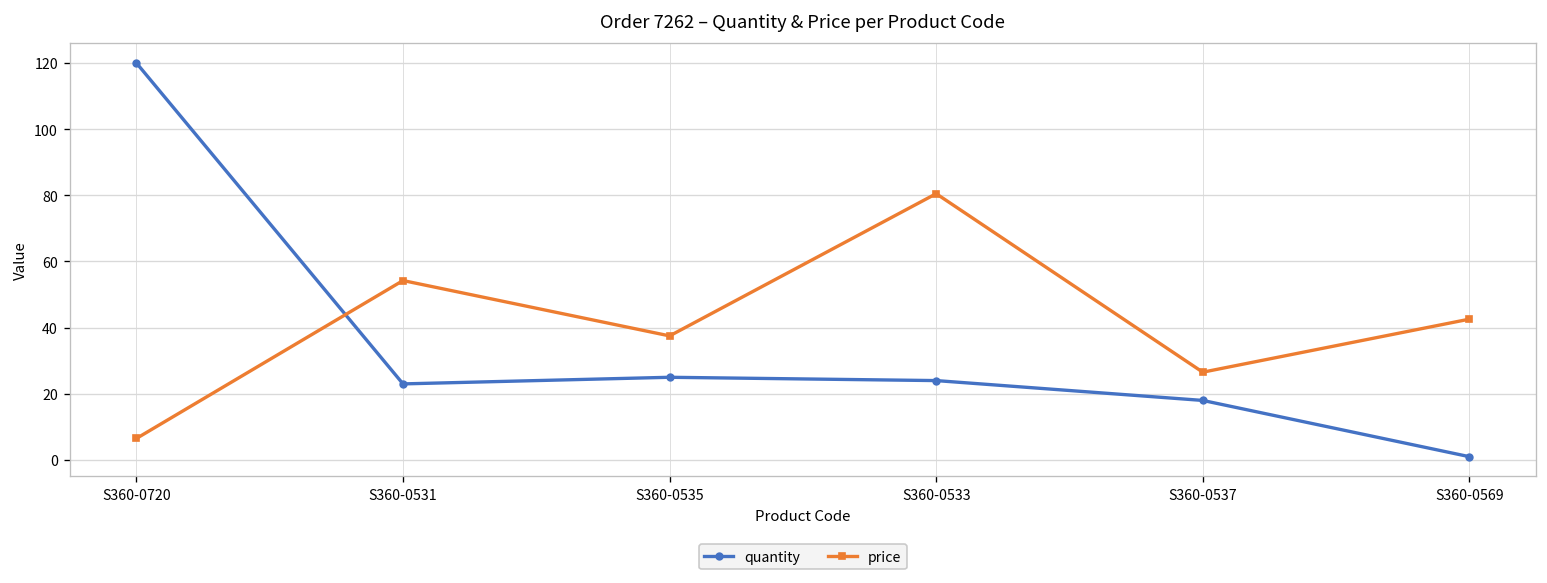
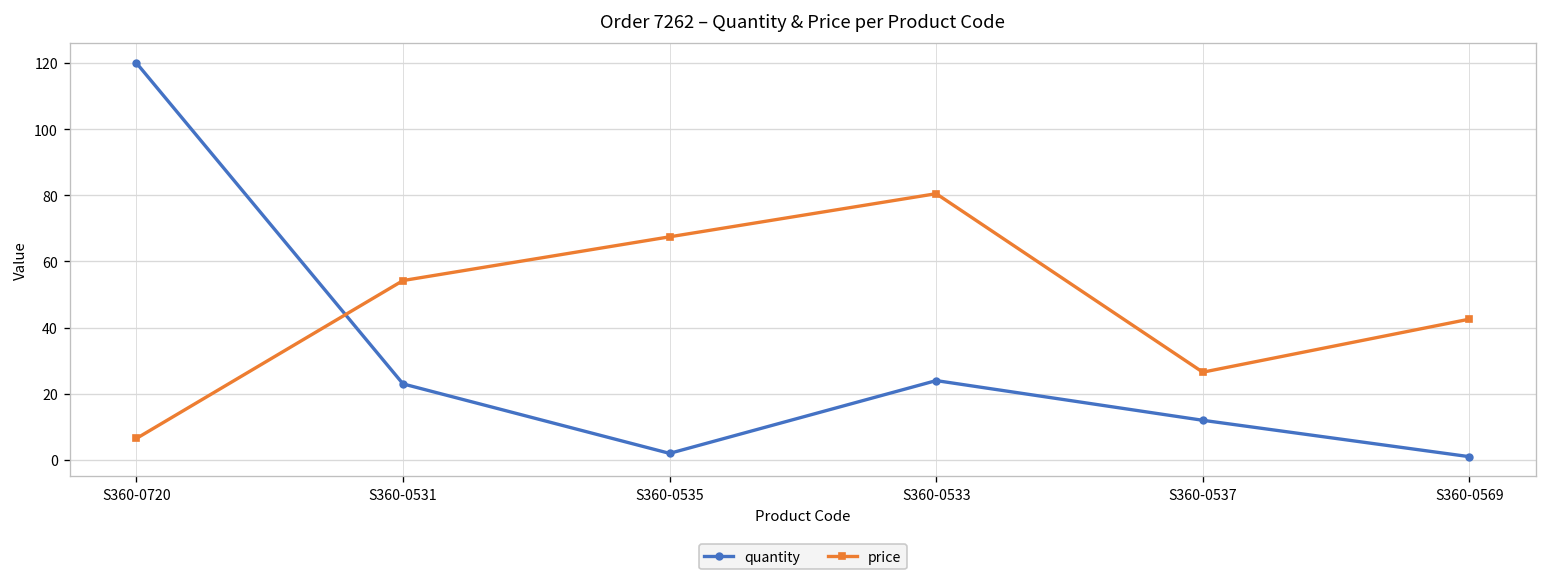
  {
    "quantity": {
      "S360-0720": 120,
      "S360-0531": 23,
-     "S360-0535": 25,
+     "S360-0535": 2,
      "S360-0533": 24,
-     "S360-0537": 18,
+     "S360-0537": 12,
      "S360-0569": 1
    },
    "price": {
      "S360-0720": 7,
      "S360-0531": 54,
-     "S360-0535": 38,
+     "S360-0535": 67,
      "S360-0533": 81,
      "S360-0537": 27,
      "S360-0569": 43
    }
  }
